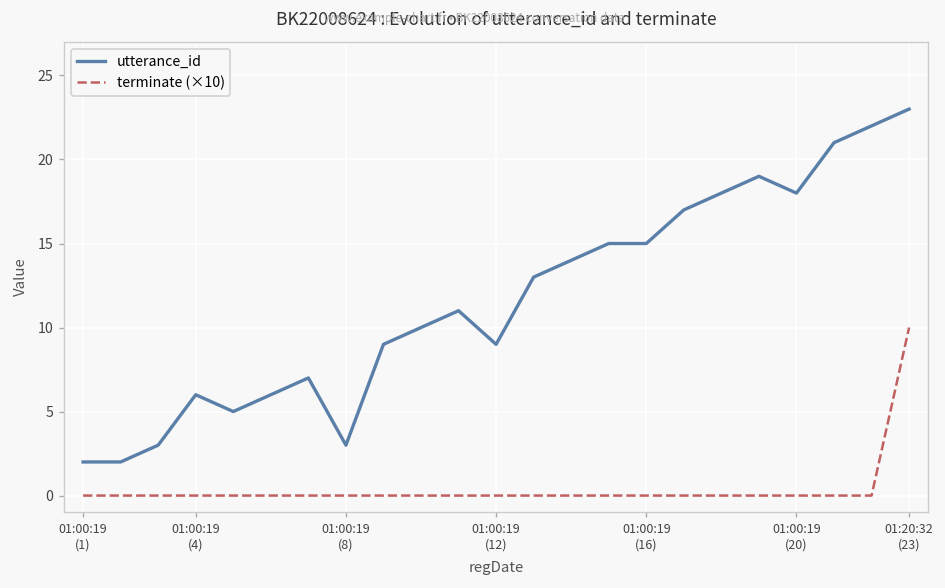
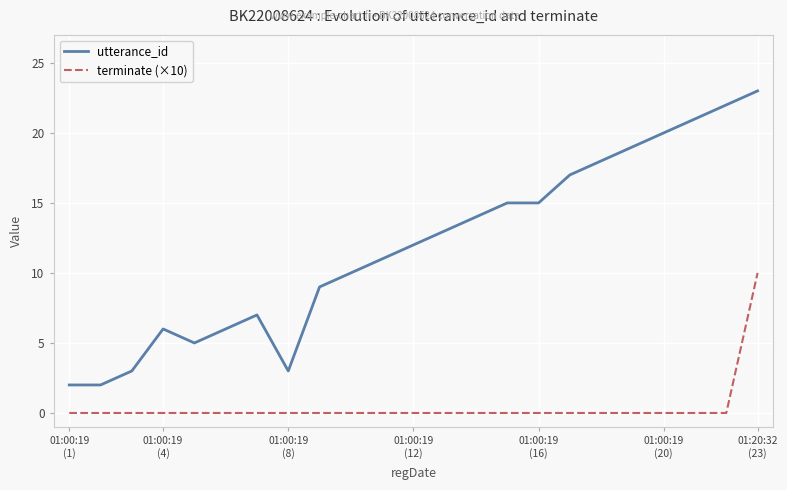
  {
    "utterance_id": {
      "01:00:19 (1)": 2,
      "01:00:19 (4)": 6,
      "01:00:19 (8)": 3,
-     "01:00:19 (12)": 9,
+     "01:00:19 (12)": 12,
      "01:00:19 (16)": 15,
-     "01:00:19 (20)": 18,
+     "01:00:19 (20)": 20,
      "01:20:32 (23)": 23
    },
    "terminate (×10)": {
      "01:00:19 (1)": 0,
      "01:00:19 (4)": 0,
      "01:00:19 (8)": 0,
      "01:00:19 (12)": 0,
      "01:00:19 (16)": 0,
      "01:00:19 (20)": 0,
      "01:20:32 (23)": 10
    }
  }
